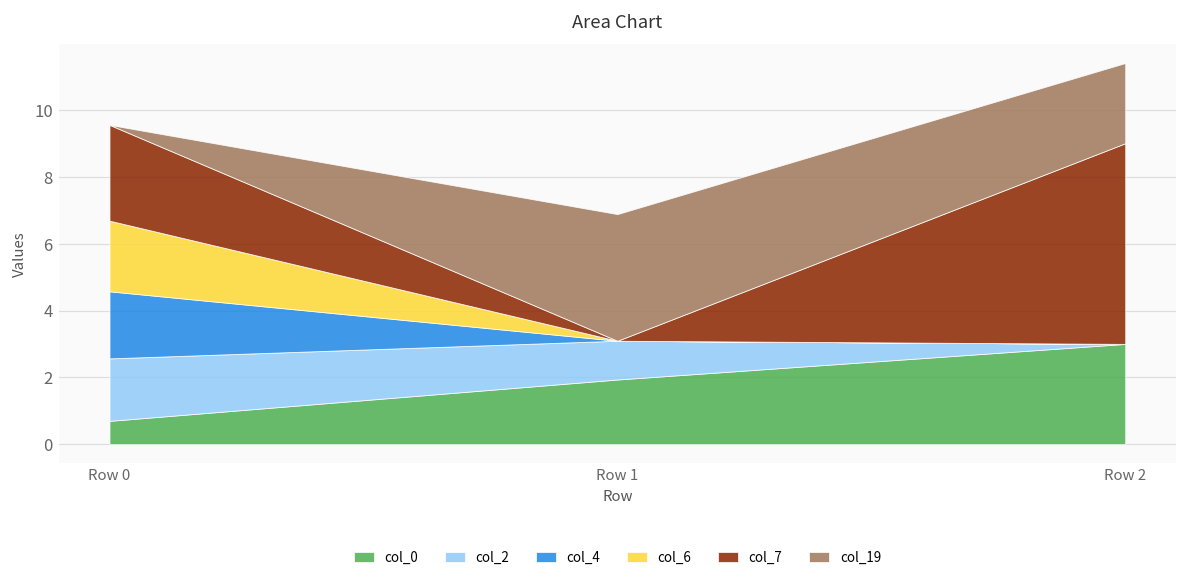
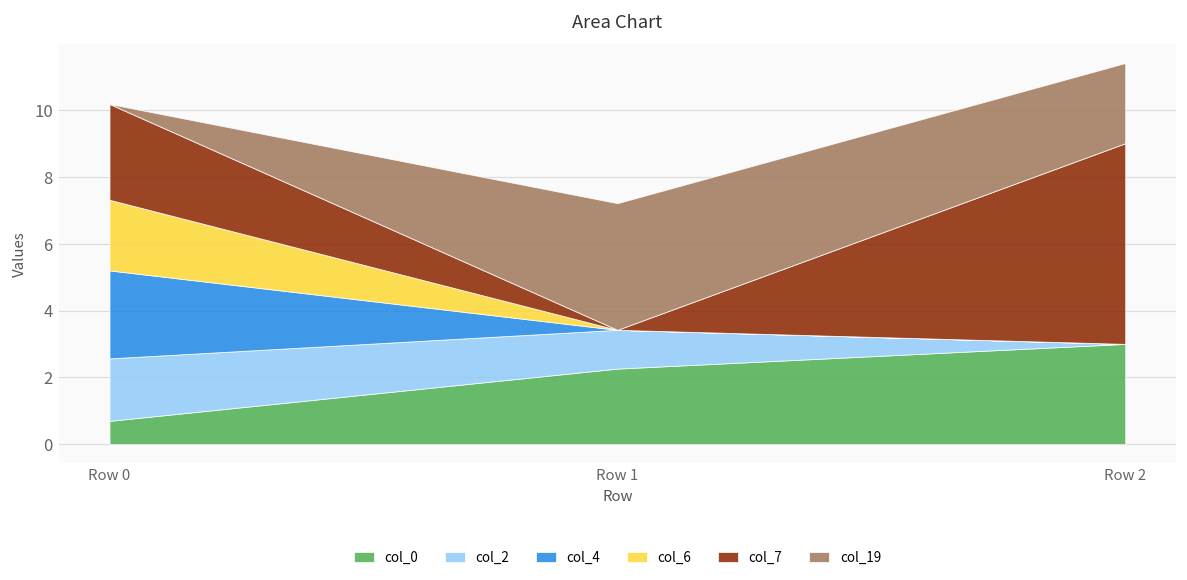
  {
    "col_0": {
      "Row 0": 0.7,
-     "Row 1": 1.9
+     "Row 1": 2.3
    },
    "col_2": {
      "Row 0": 1.9
    },
    "col_4": {
-     "Row 0": 2.0
+     "Row 0": 2.6
    },
    "col_6": {
      "Row 0": 2.1
    },
    "col_7": {
      "Row 2": 6.0
    },
    "col_19": {
      "Row 1": 3.8,
      "Row 2": 2.4
    }
  }
